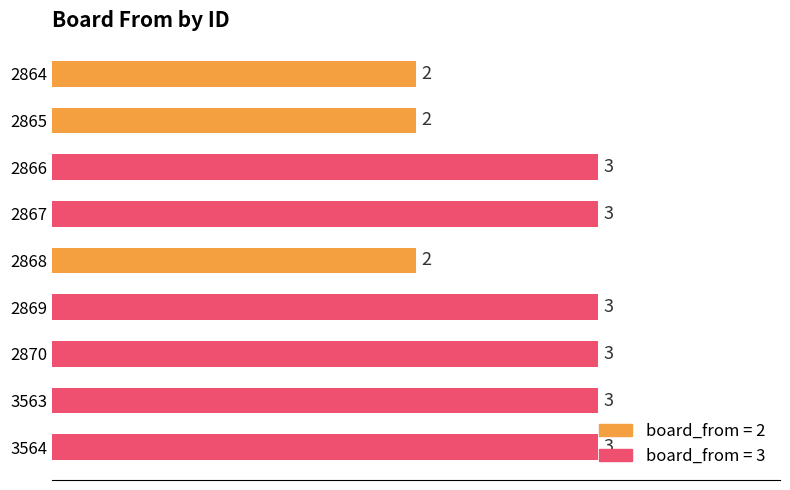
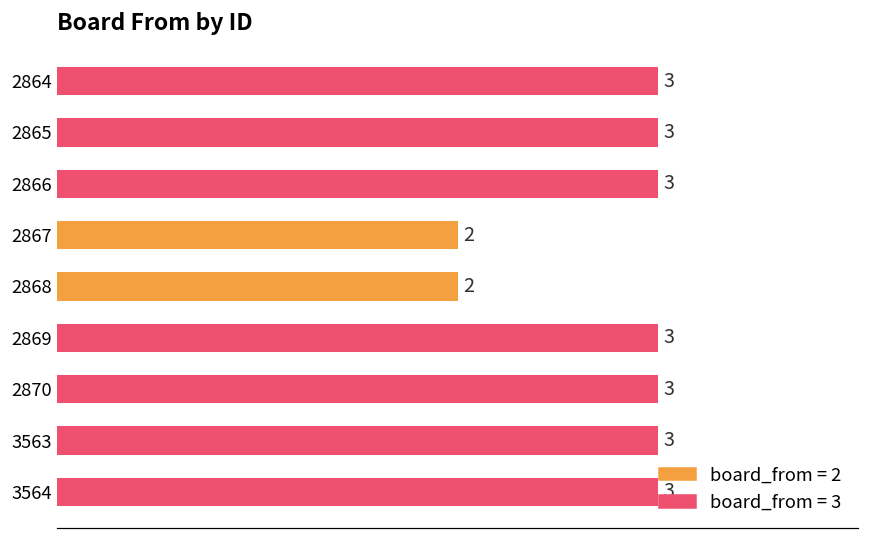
  {
-   "2864": 2,
-   "2865": 2,
+   "2864": 3,
+   "2865": 3,
    "2866": 3,
-   "2867": 3,
+   "2867": 2,
    "2868": 2,
    "2869": 3,
    "2870": 3,
    "3563": 3,
    "3564": 3
  }
